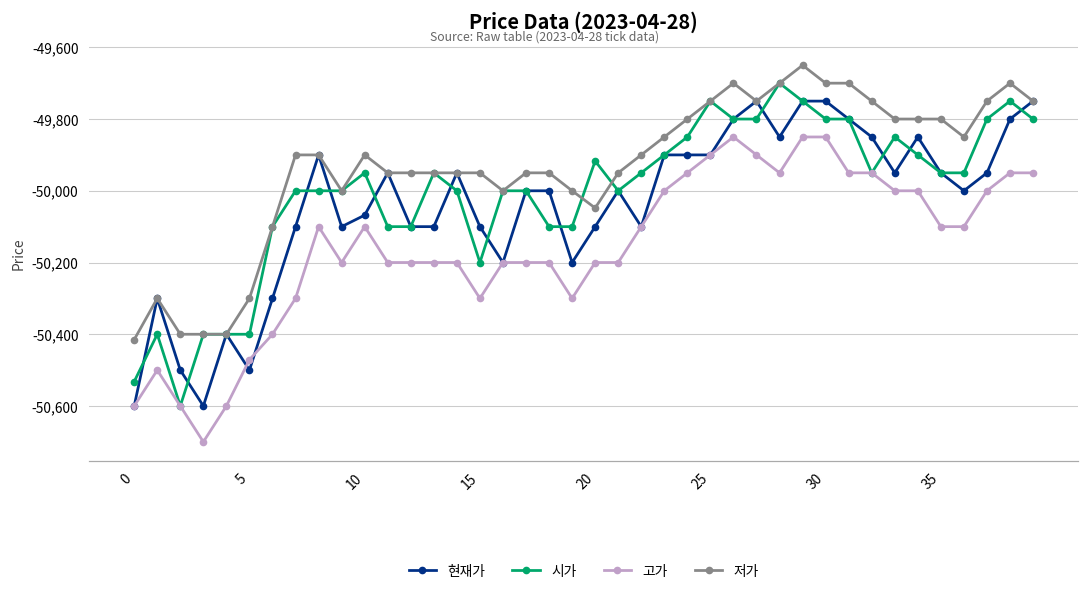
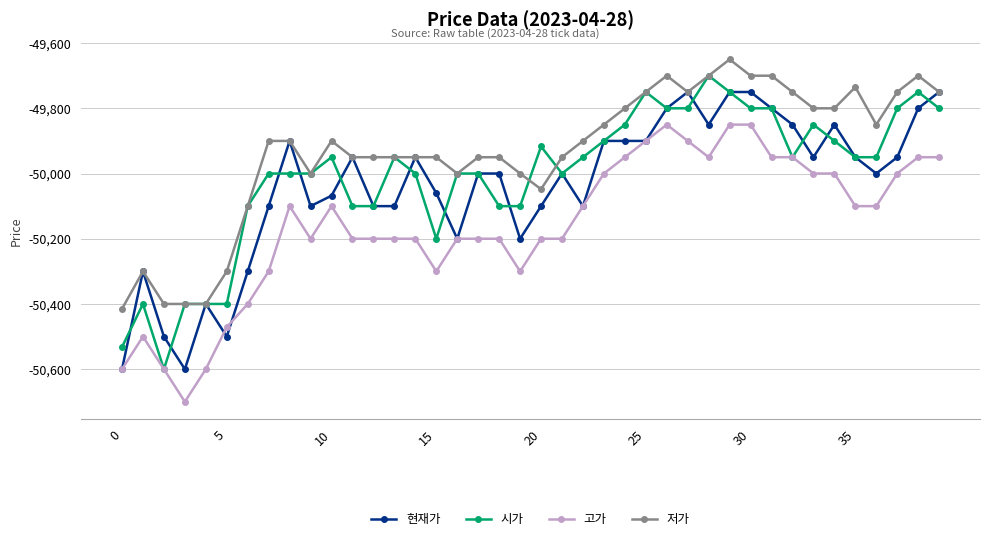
  {
    "현재가": {
      "5": "-50,500",
      "10": "-50,070",
-     "15": "-50,100",
+     "15": "-50,060",
      "20": "-50,100",
      "30": "-49,750"
    },
    "시가": {
      "0": "-50,530",
      "5": "-50,400",
      "10": "-49,950",
      "15": "-50,200",
      "20": "-49,920",
      "30": "-49,800"
    },
    "고가": {
      "5": "-50,470",
      "10": "-50,100",
      "15": "-50,300",
      "20": "-50,200",
      "30": "-49,850",
      "35": "-50,100"
    },
    "저가": {
      "0": "-50,420",
      "5": "-50,300",
      "10": "-49,900",
      "15": "-49,950",
      "20": "-50,050",
      "30": "-49,700",
-     "35": "-49,800"
+     "35": "-49,740"
    }
  }
